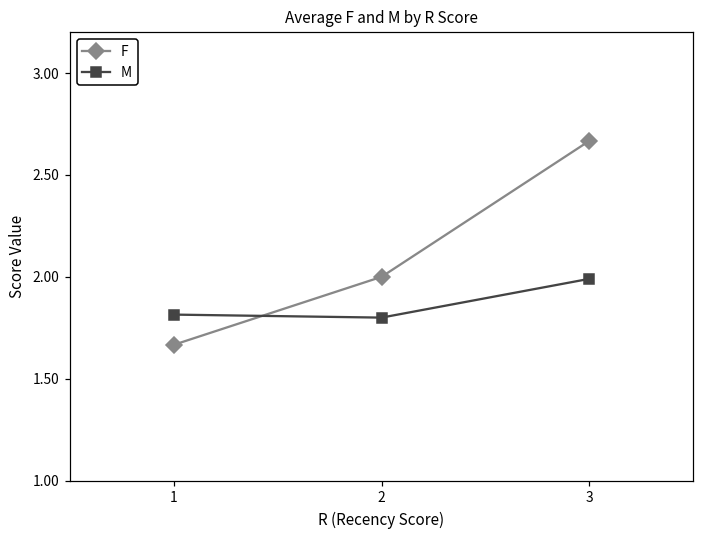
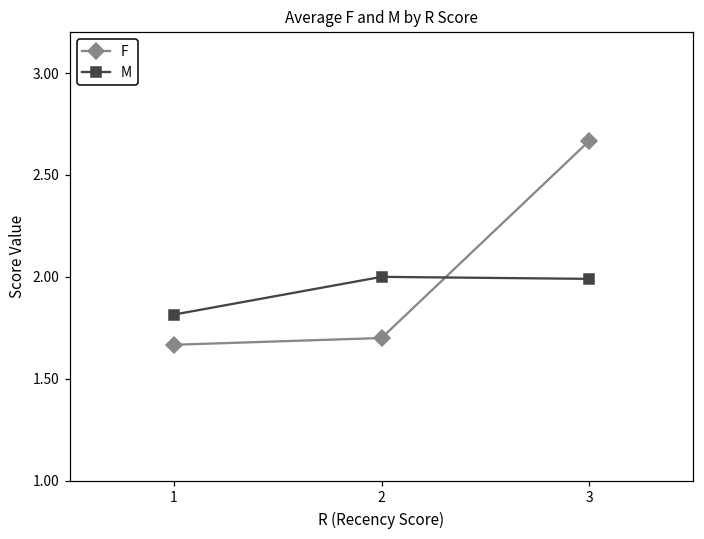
  {
    "F": {
      "1": 1.67,
-     "2": 2.0,
+     "2": 1.7,
      "3": 2.67
    },
    "M": {
      "1": 1.81,
-     "2": 1.8,
+     "2": 2.0,
      "3": 2.0
    }
  }
